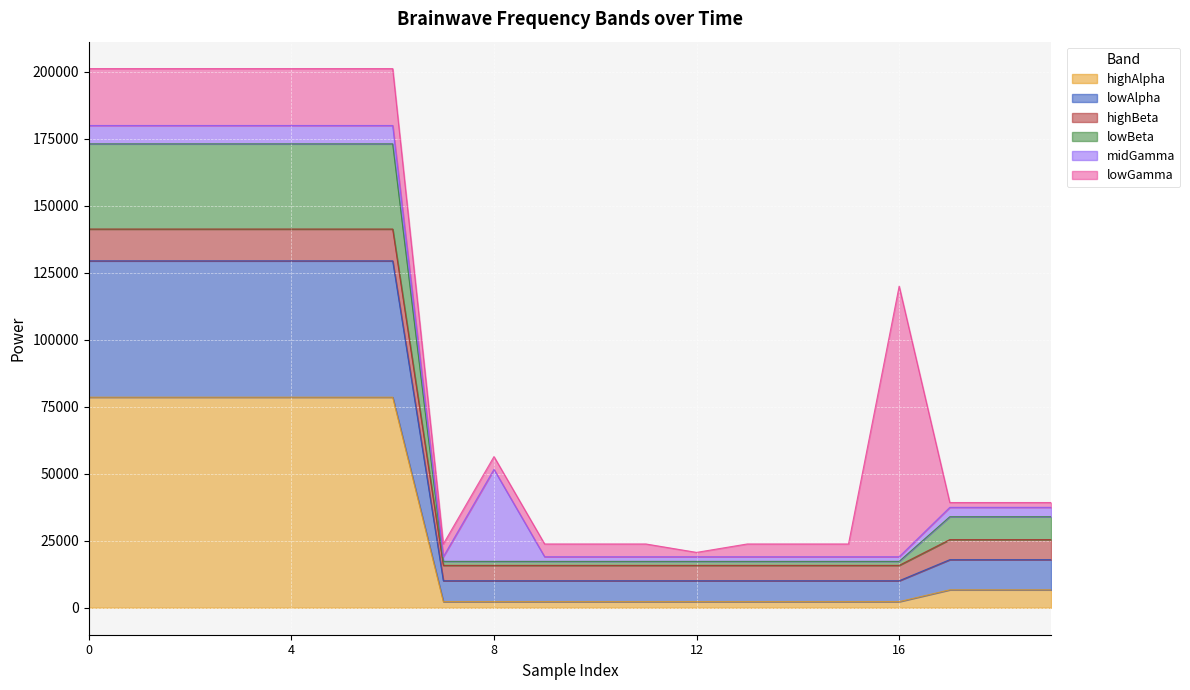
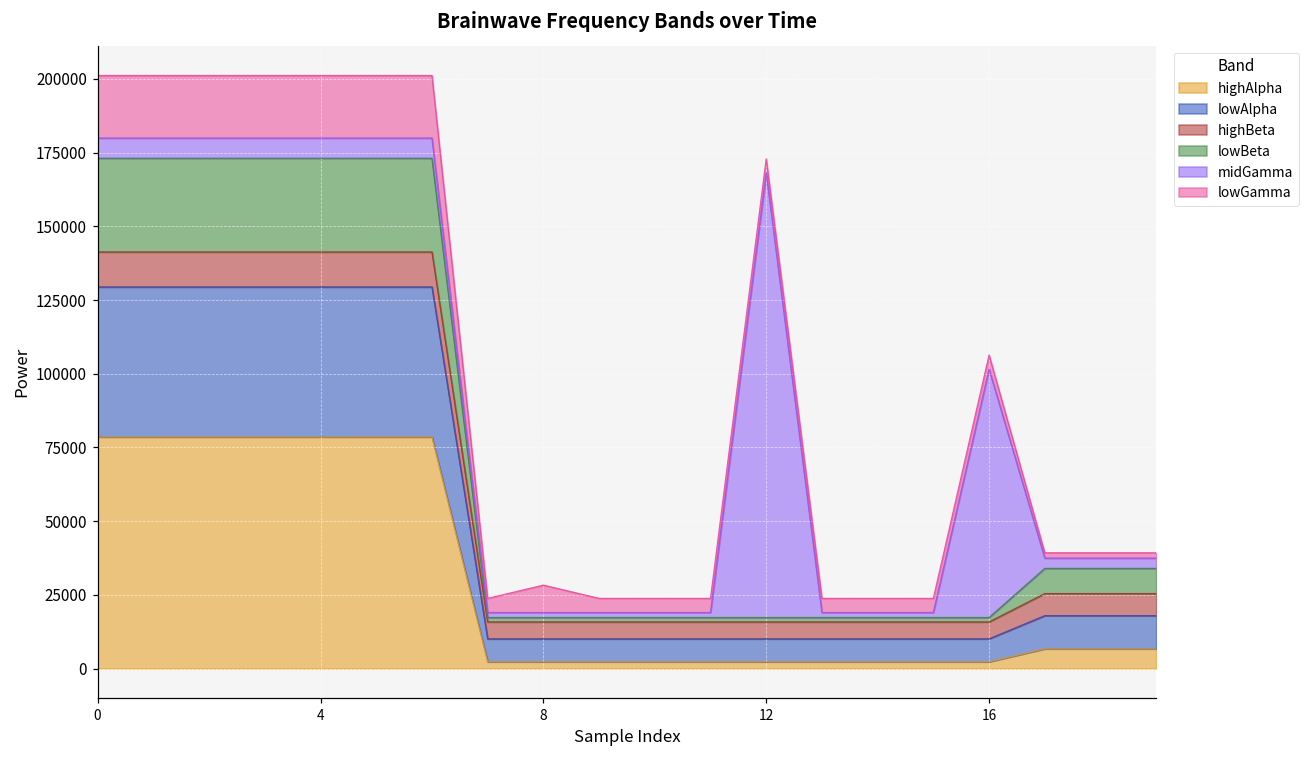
  {
    "highAlpha": {
      "0": 79000,
      "4": 79000,
      "8": 2000,
      "12": 2000,
      "16": 2000
    },
    "lowAlpha": {
      "0": 51000,
      "4": 51000,
      "8": 8000,
      "12": 8000,
      "16": 8000
    },
    "highBeta": {
      "0": 12000,
      "4": 12000,
      "8": 6000,
      "12": 6000,
      "16": 6000
    },
    "lowBeta": {
      "0": 32000,
      "4": 32000,
      "8": 1000,
      "12": 1000,
      "16": 1000
    },
    "midGamma": {
      "0": 7000,
      "4": 7000,
-     "8": 34000,
-     "12": 2000,
-     "16": 2000
+     "8": 2000,
+     "12": 151000,
+     "16": 84000
    },
    "lowGamma": {
      "0": 21000,
      "4": 21000,
-     "8": 5000,
-     "12": 2000,
-     "16": 101000
+     "8": 9000,
+     "12": 5000,
+     "16": 5000
    }
  }
